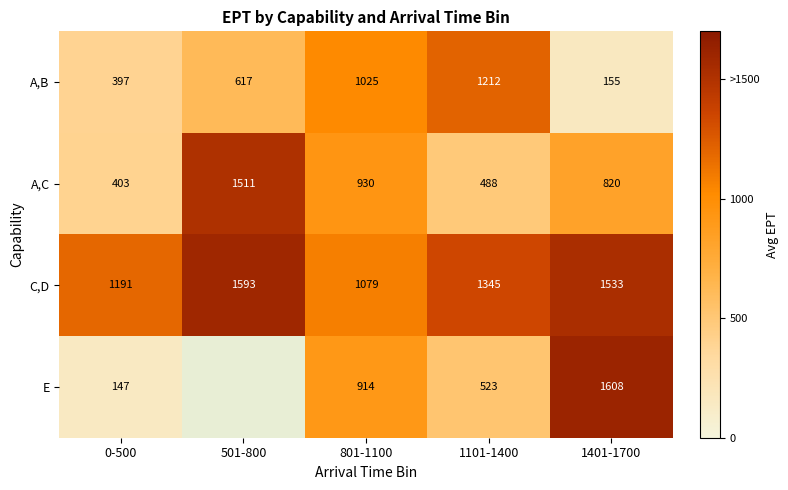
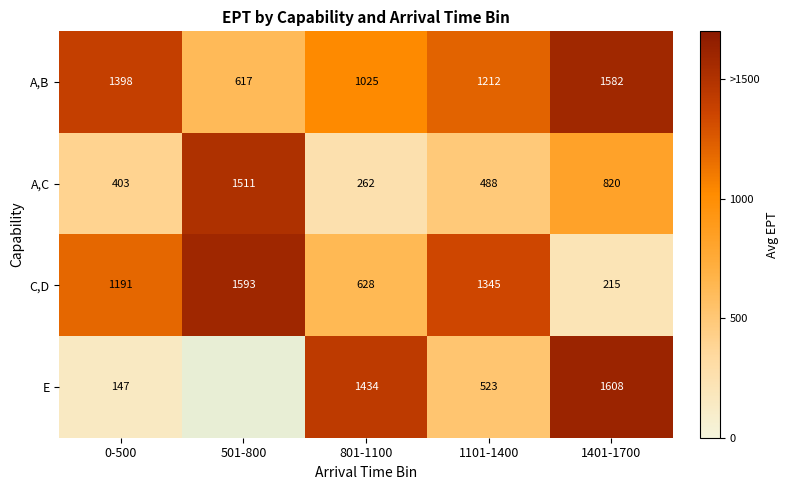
  {
    "A,B": {
-     "0-500": 397,
+     "0-500": 1398,
      "501-800": 617,
      "801-1100": 1025,
      "1101-1400": 1212,
-     "1401-1700": 155
+     "1401-1700": 1582
    },
    "A,C": {
      "0-500": 403,
      "501-800": 1511,
-     "801-1100": 930,
+     "801-1100": 262,
      "1101-1400": 488,
      "1401-1700": 820
    },
    "C,D": {
      "0-500": 1191,
      "501-800": 1593,
-     "801-1100": 1079,
+     "801-1100": 628,
      "1101-1400": 1345,
-     "1401-1700": 1533
+     "1401-1700": 215
    },
    "E": {
      "0-500": 147,
-     "801-1100": 914,
+     "801-1100": 1434,
      "1101-1400": 523,
      "1401-1700": 1608
    }
  }
